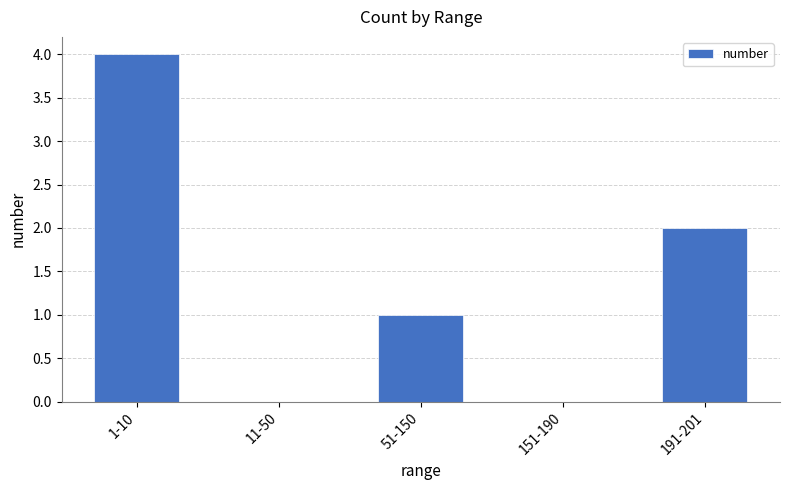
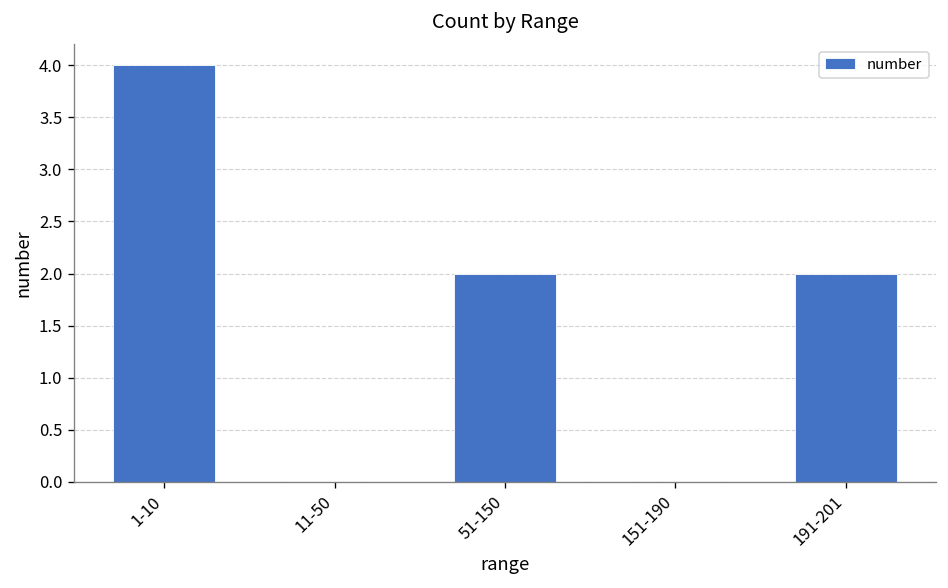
  {
    "1-10": 4,
    "11-50": 0,
-   "51-150": 1,
+   "51-150": 2,
    "151-190": 0,
    "191-201": 2
  }
